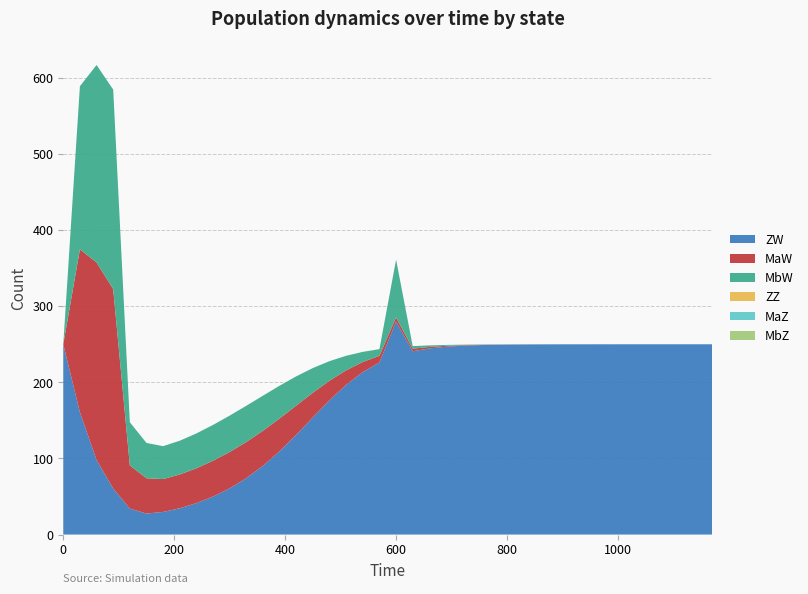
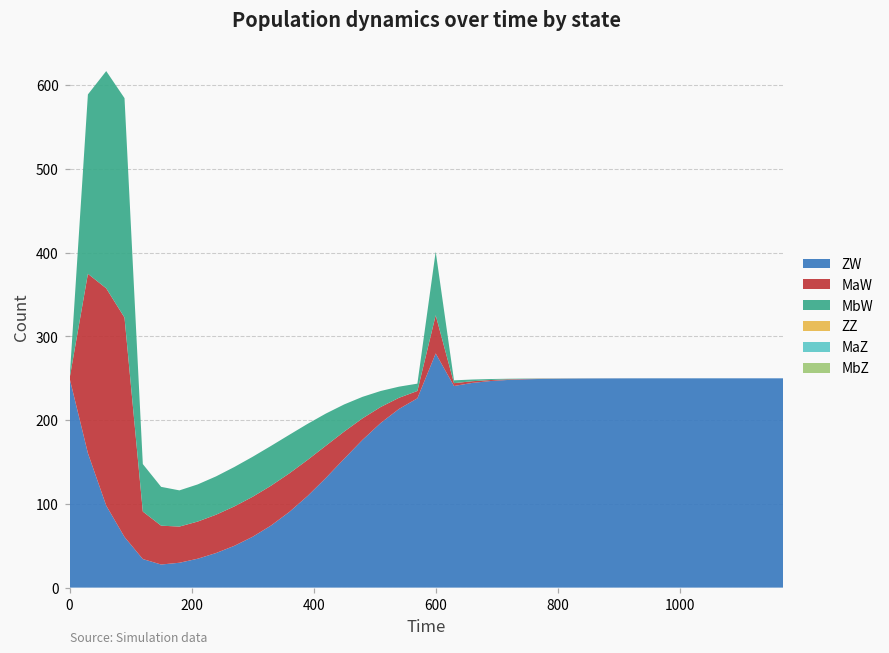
  {
    "ZW": {
      "600": 280
    },
    "MaW": {
-     "600": 10
+     "600": 50
    }
  }
